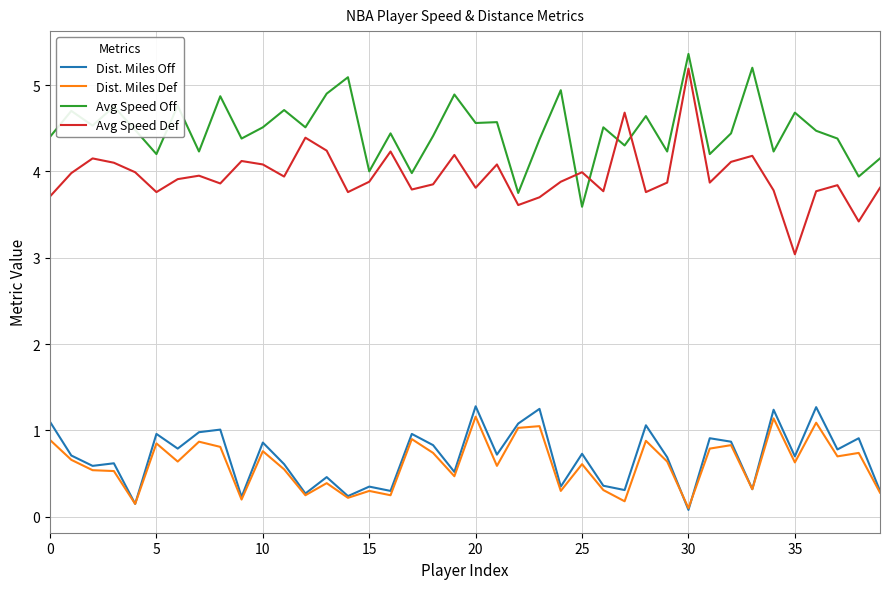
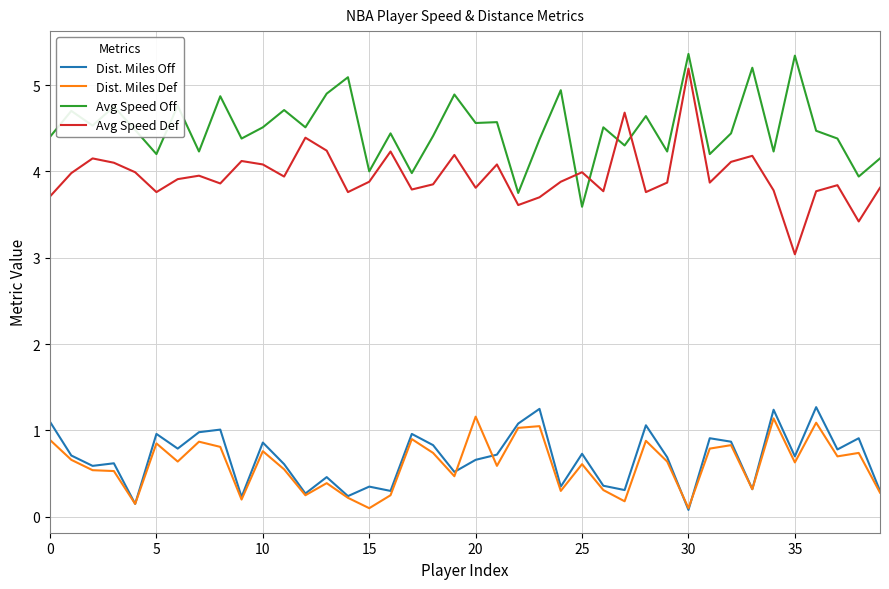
  {
    "Dist. Miles Off": {
      "0": 1.1,
      "5": 1.0,
      "10": 0.9,
      "15": 0.4,
-     "20": 1.3,
+     "20": 0.7,
      "25": 0.7,
      "35": 0.7
    },
    "Dist. Miles Def": {
      "0": 0.9,
      "5": 0.9,
      "10": 0.8,
-     "15": 0.3,
+     "15": 0.1,
      "20": 1.2,
      "25": 0.6,
      "35": 0.6
    },
    "Avg Speed Off": {
      "0": 4.4,
      "5": 4.2,
      "10": 4.5,
      "15": 4.0,
      "20": 4.6,
      "25": 3.6,
      "30": 5.4,
-     "35": 4.7
+     "35": 5.3
    },
    "Avg Speed Def": {
      "0": 3.7,
      "5": 3.8,
      "10": 4.1,
      "15": 3.9,
      "20": 3.8,
      "25": 4.0,
      "30": 5.2,
      "35": 3.0
    }
  }
